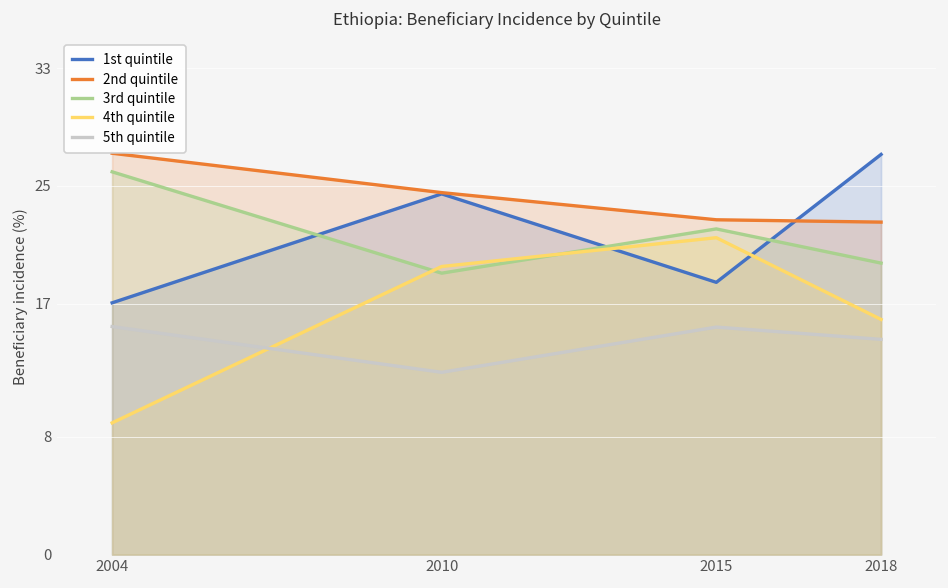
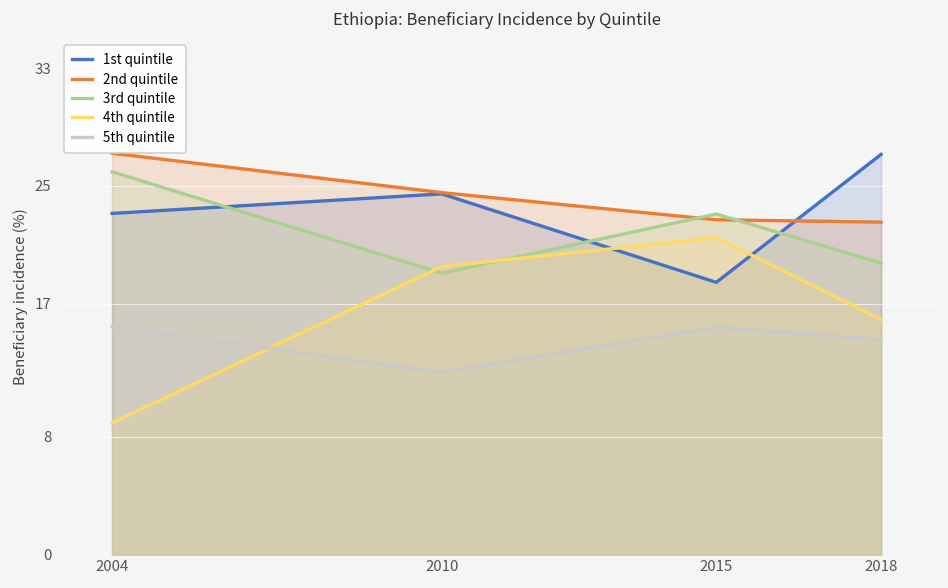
  {
    "1st quintile": {
-     "2004": 17.1,
+     "2004": 23.1,
      "2015": 18.5,
      "2018": 27.1
    },
    "2nd quintile": {
      "2004": 27.2,
      "2015": 22.7,
      "2018": 22.5
    },
    "3rd quintile": {
      "2004": 26.0,
      "2010": 19.1,
-     "2015": 22.1,
+     "2015": 23.1,
      "2018": 19.8
    },
    "4th quintile": {
      "2004": 8.9,
      "2010": 19.5,
      "2015": 21.5,
      "2018": 15.9
    },
    "5th quintile": {
      "2004": 15.5,
      "2010": 12.4,
      "2015": 15.4,
      "2018": 14.6
    }
  }
